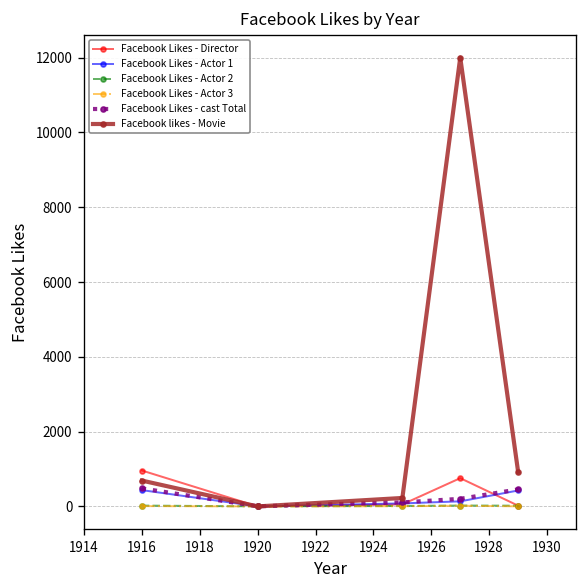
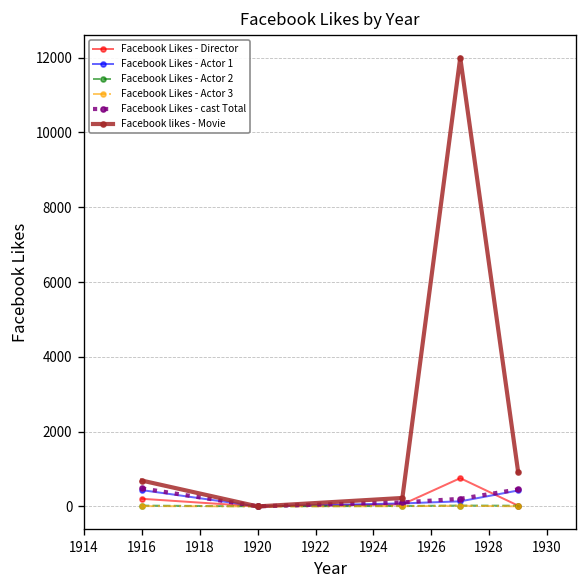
  {
    "Facebook Likes - Director": {
-     "1916": 1000
+     "1916": 200
    },
    "Facebook likes - Movie": {
      "1916": 700
    }
  }
